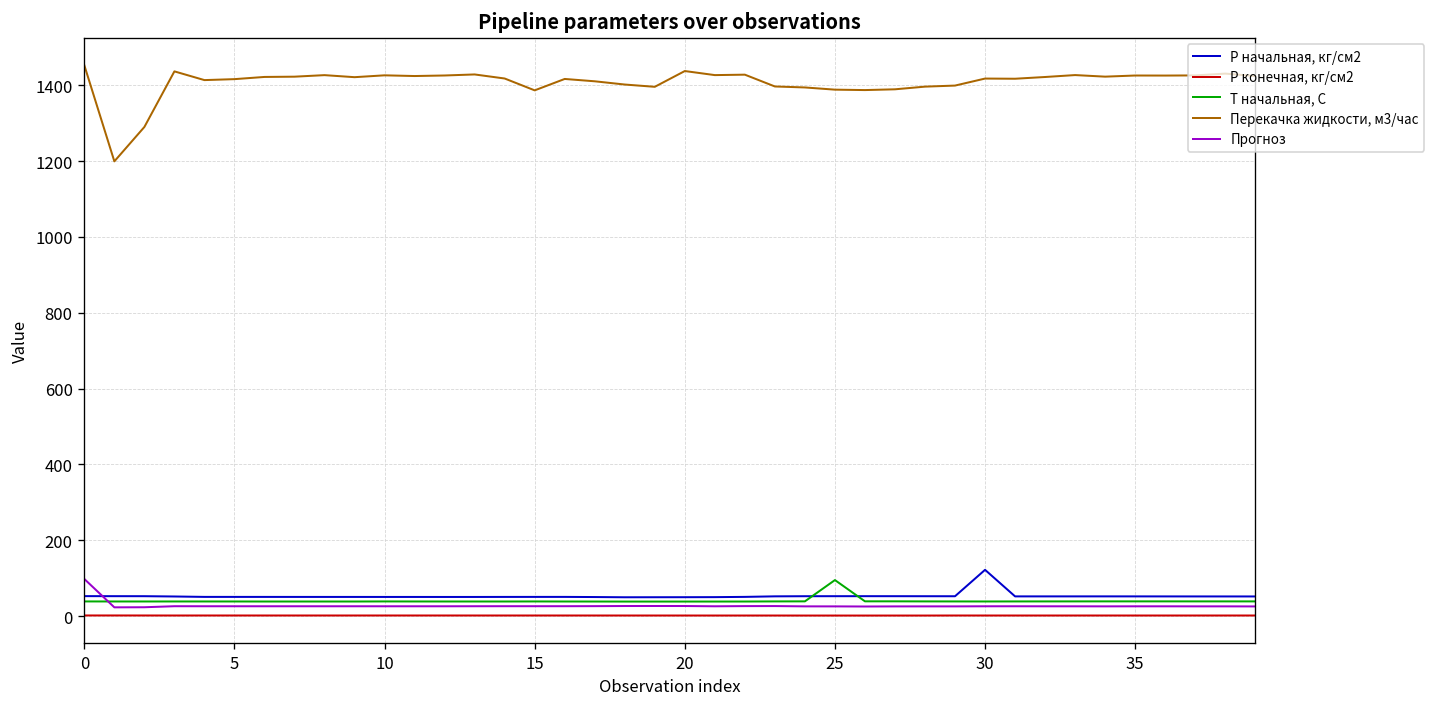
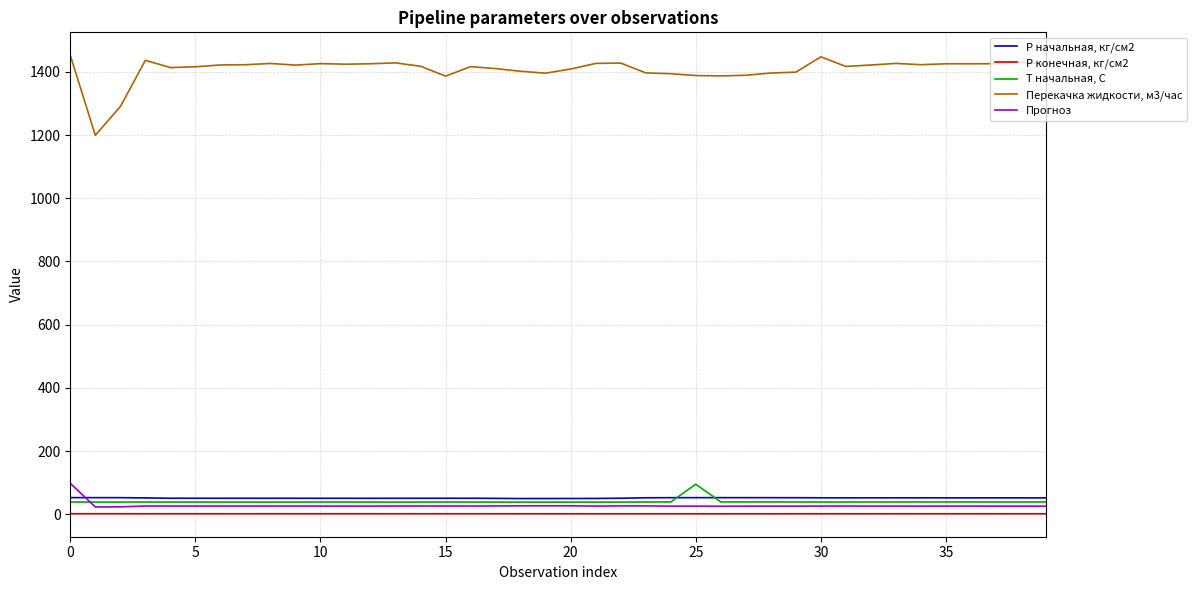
  {
    "Р начальная, кг/см2": {
      "0": 50,
      "5": 50,
      "10": 50,
      "15": 50,
      "20": 50,
      "25": 50,
-     "30": 120,
+     "30": 50,
      "35": 50
    },
    "Р конечная, кг/см2": {
      "0": 0,
      "5": 0,
      "10": 0,
      "15": 0,
      "20": 0,
      "25": 0,
      "30": 0,
      "35": 0
    },
    "Т начальная, С": {
      "0": 40,
      "5": 40,
      "10": 40,
      "15": 40,
      "20": 40,
      "25": 100,
      "30": 40,
      "35": 40
    },
    "Перекачка жидкости, м3/час": {
      "0": 1450,
      "5": 1420,
      "10": 1430,
      "15": 1390,
-     "20": 1440,
+     "20": 1410,
      "25": 1390,
-     "30": 1420,
+     "30": 1450,
      "35": 1430
    },
    "Прогноз": {
      "0": 100,
      "5": 30,
      "10": 30,
      "15": 30,
      "20": 30,
      "25": 30,
      "30": 30,
      "35": 30
    }
  }
